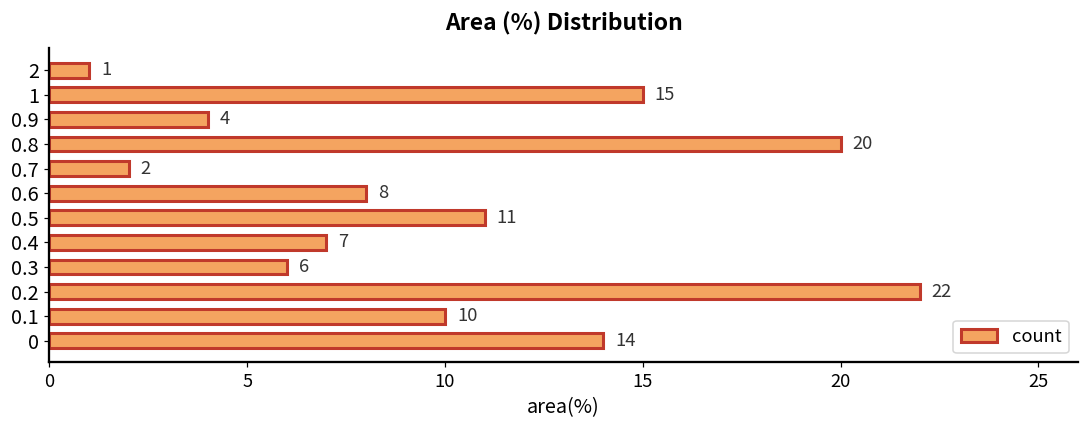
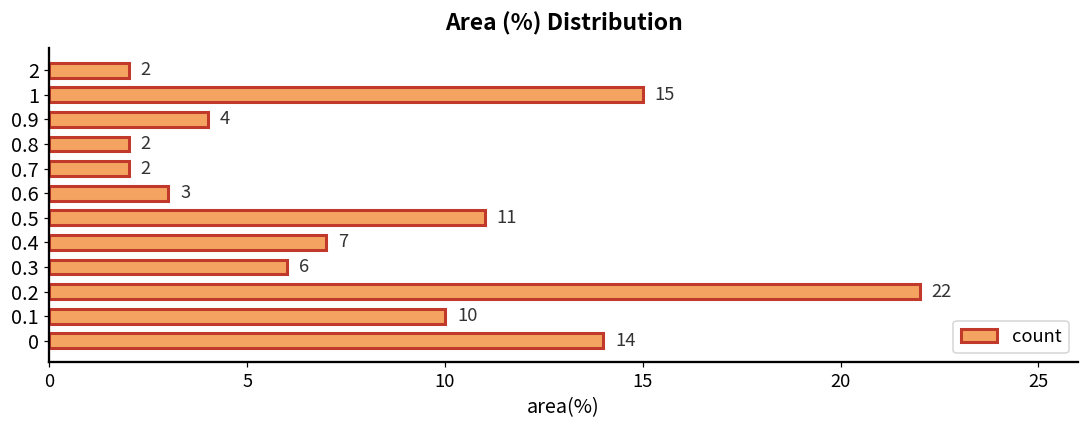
  {
-   "2": 1,
+   "2": 2,
    "1": 15,
    "0.9": 4,
-   "0.8": 20,
+   "0.8": 2,
    "0.7": 2,
-   "0.6": 8,
+   "0.6": 3,
    "0.5": 11,
    "0.4": 7,
    "0.3": 6,
    "0.2": 22,
    "0.1": 10,
    "0": 14
  }
